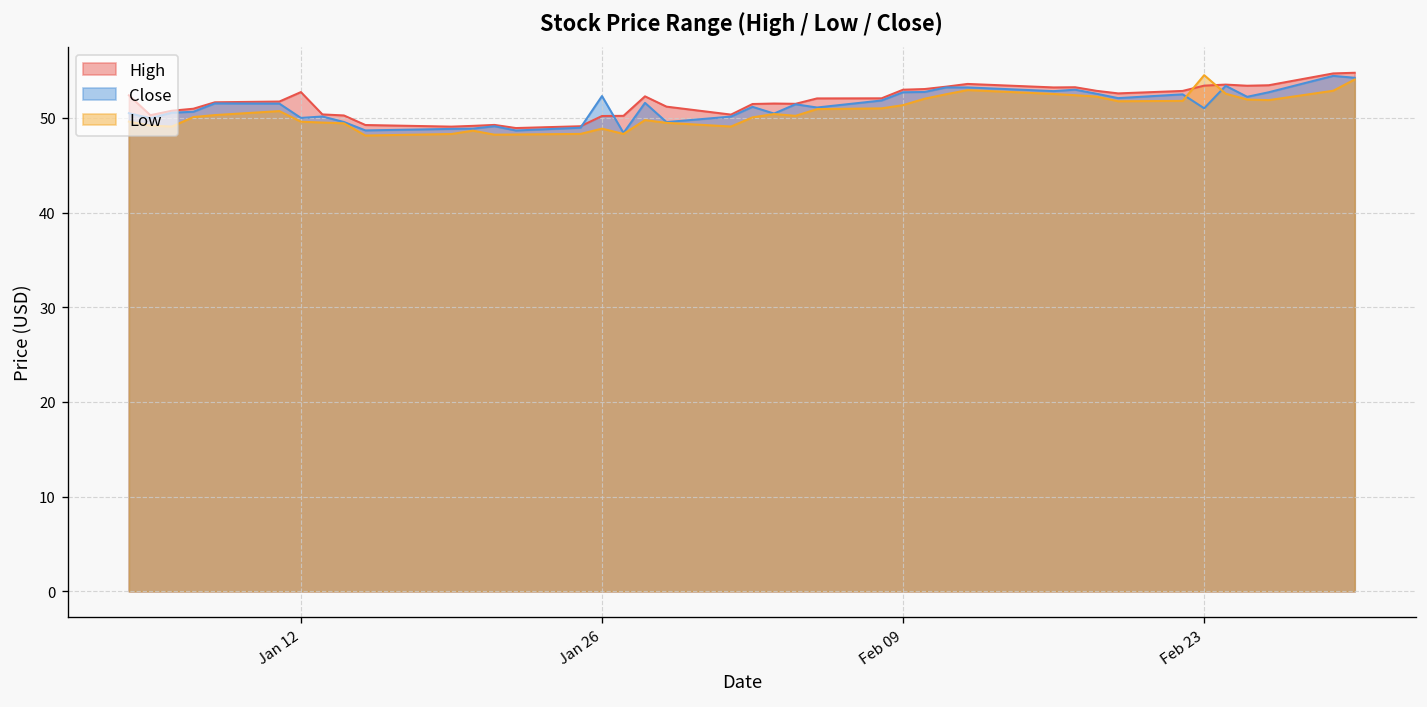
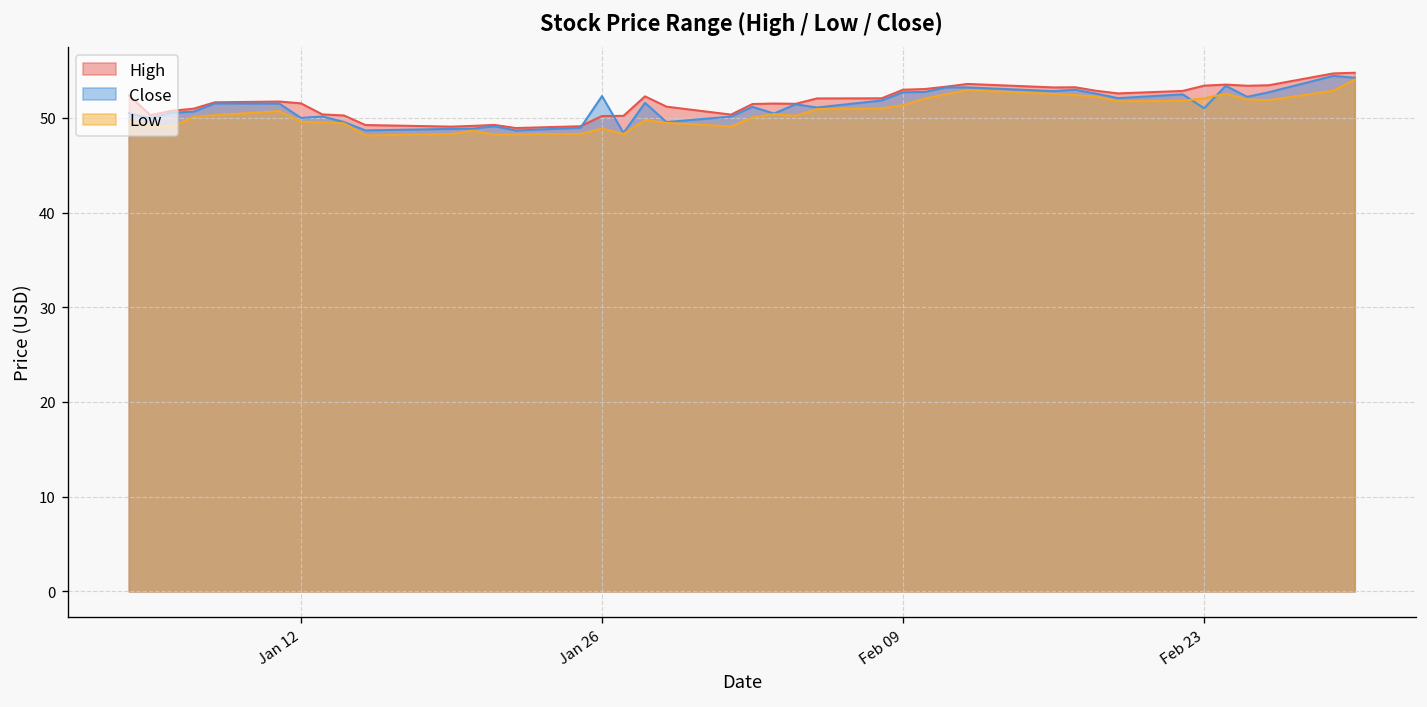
  {
    "High": {
-     "Jan 12": 53,
+     "Jan 12": 52,
      "Jan 26": 50,
      "Feb 23": 53
    },
    "Close": {
      "Jan 12": 50,
      "Jan 26": 52,
      "Feb 23": 51
    },
    "Low": {
      "Jan 12": 50,
      "Jan 26": 49,
      "Feb 09": 51,
-     "Feb 23": 55
+     "Feb 23": 52
    }
  }
